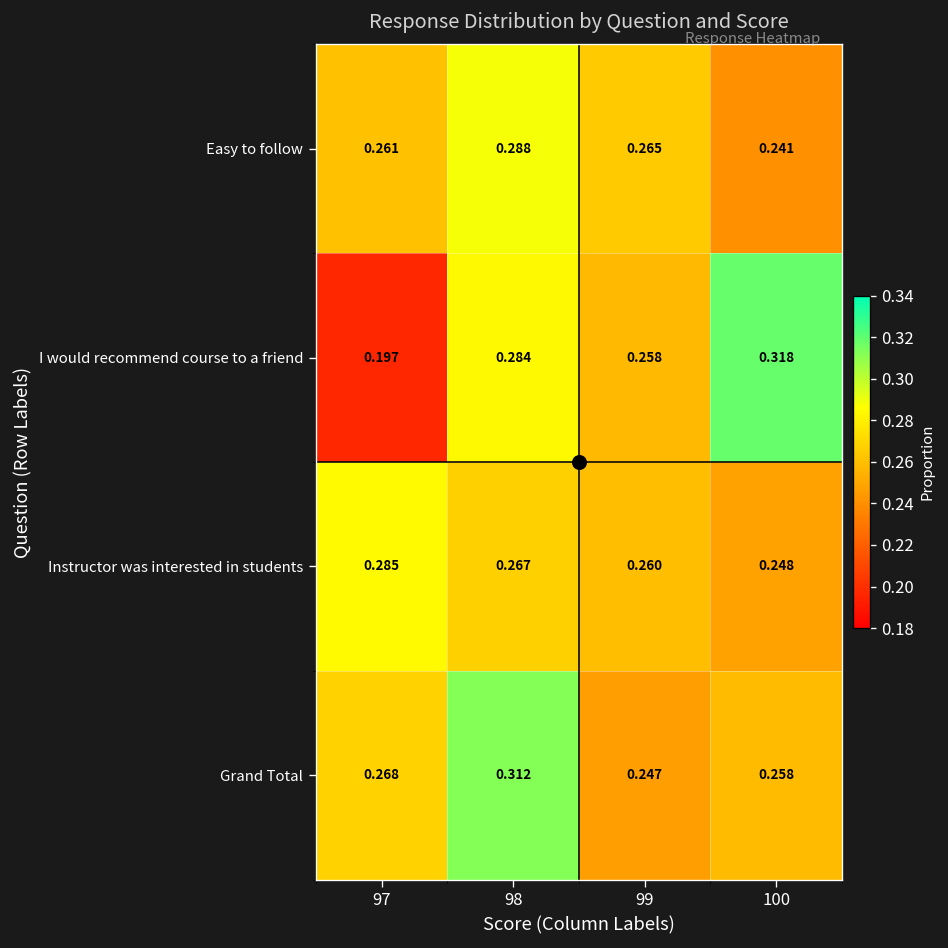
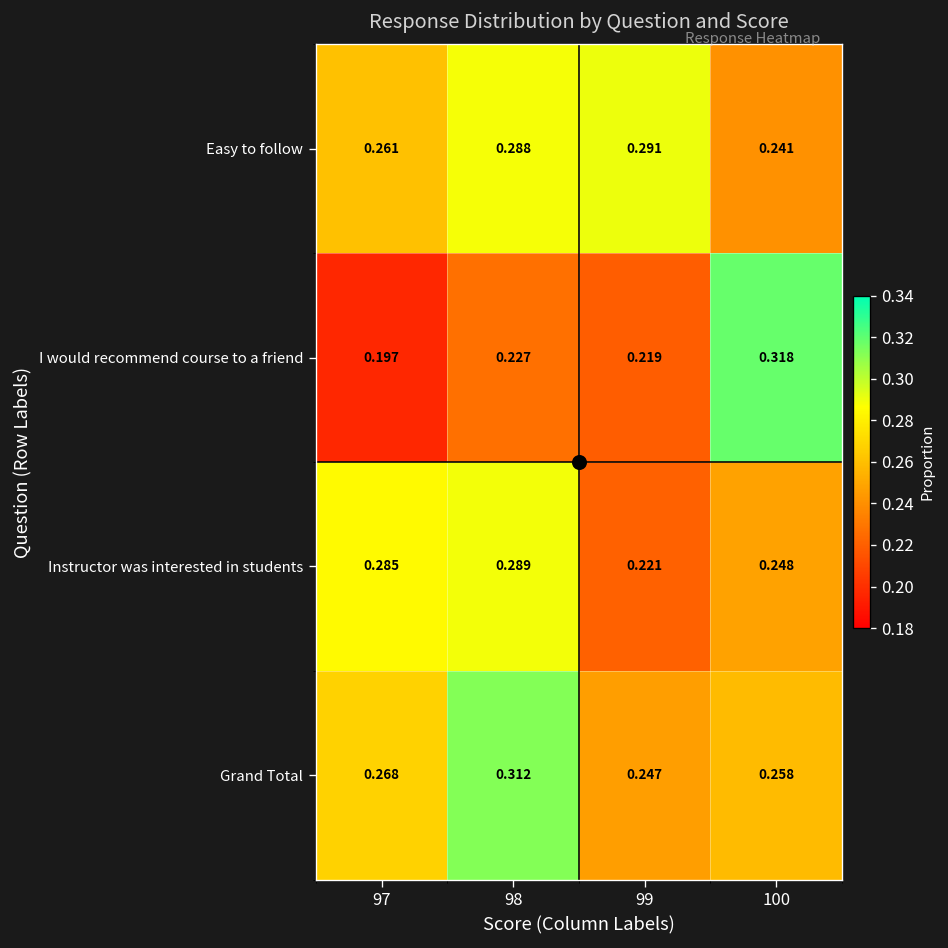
  {
    "Easy to follow": {
      "97": 0.261,
      "98": 0.288,
-     "99": 0.265,
+     "99": 0.291,
      "100": 0.241
    },
    "I would recommend course to a friend": {
      "97": 0.197,
-     "98": 0.284,
-     "99": 0.258,
+     "98": 0.227,
+     "99": 0.219,
      "100": 0.318
    },
    "Instructor was interested in students": {
      "97": 0.285,
-     "98": 0.267,
-     "99": 0.260,
+     "98": 0.289,
+     "99": 0.221,
      "100": 0.248
    },
    "Grand Total": {
      "97": 0.268,
      "98": 0.312,
      "99": 0.247,
      "100": 0.258
    }
  }
